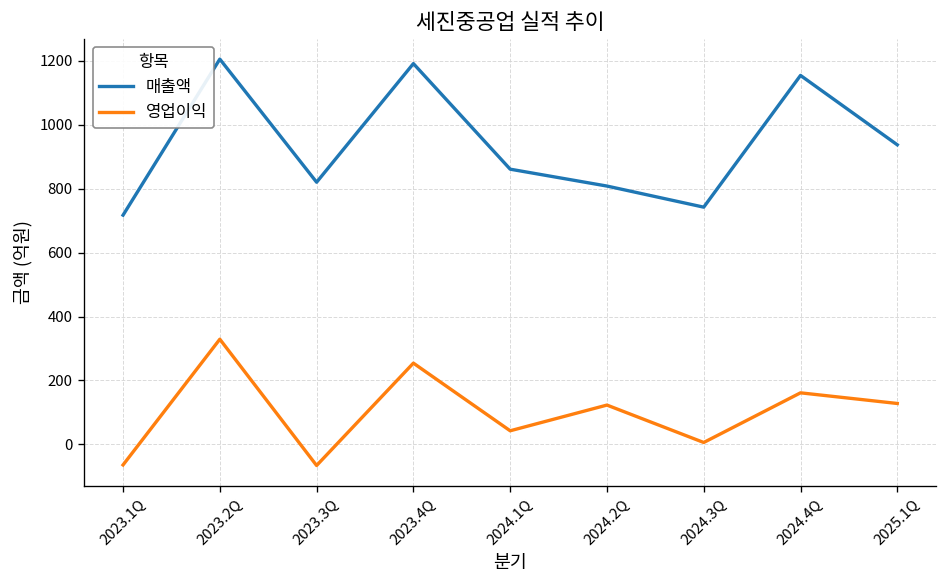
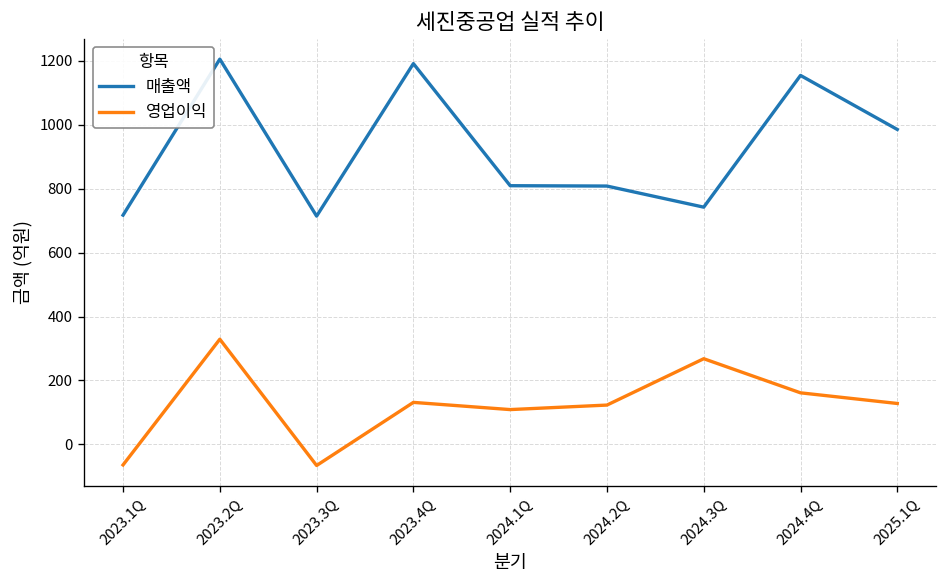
  {
    "매출액": {
      "2023.1Q": 720,
      "2023.2Q": 1210,
-     "2023.3Q": 820,
+     "2023.3Q": 710,
      "2023.4Q": 1190,
-     "2024.1Q": 860,
+     "2024.1Q": 810,
      "2024.2Q": 810,
      "2024.3Q": 740,
      "2024.4Q": 1150,
-     "2025.1Q": 940
+     "2025.1Q": 990
    },
    "영업이익": {
      "2023.1Q": -60,
      "2023.2Q": 330,
      "2023.3Q": -70,
-     "2023.4Q": 250,
-     "2024.1Q": 40,
+     "2023.4Q": 130,
+     "2024.1Q": 110,
      "2024.2Q": 120,
-     "2024.3Q": 10,
+     "2024.3Q": 270,
      "2024.4Q": 160,
      "2025.1Q": 130
    }
  }
